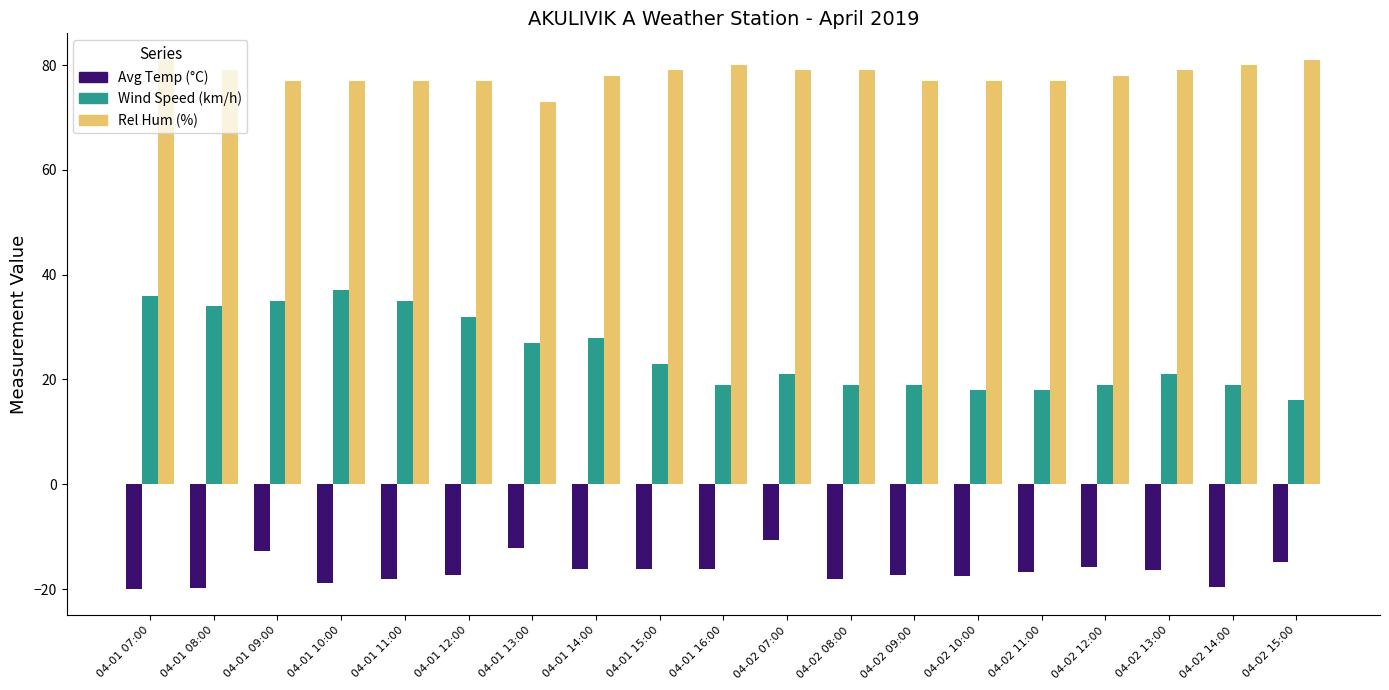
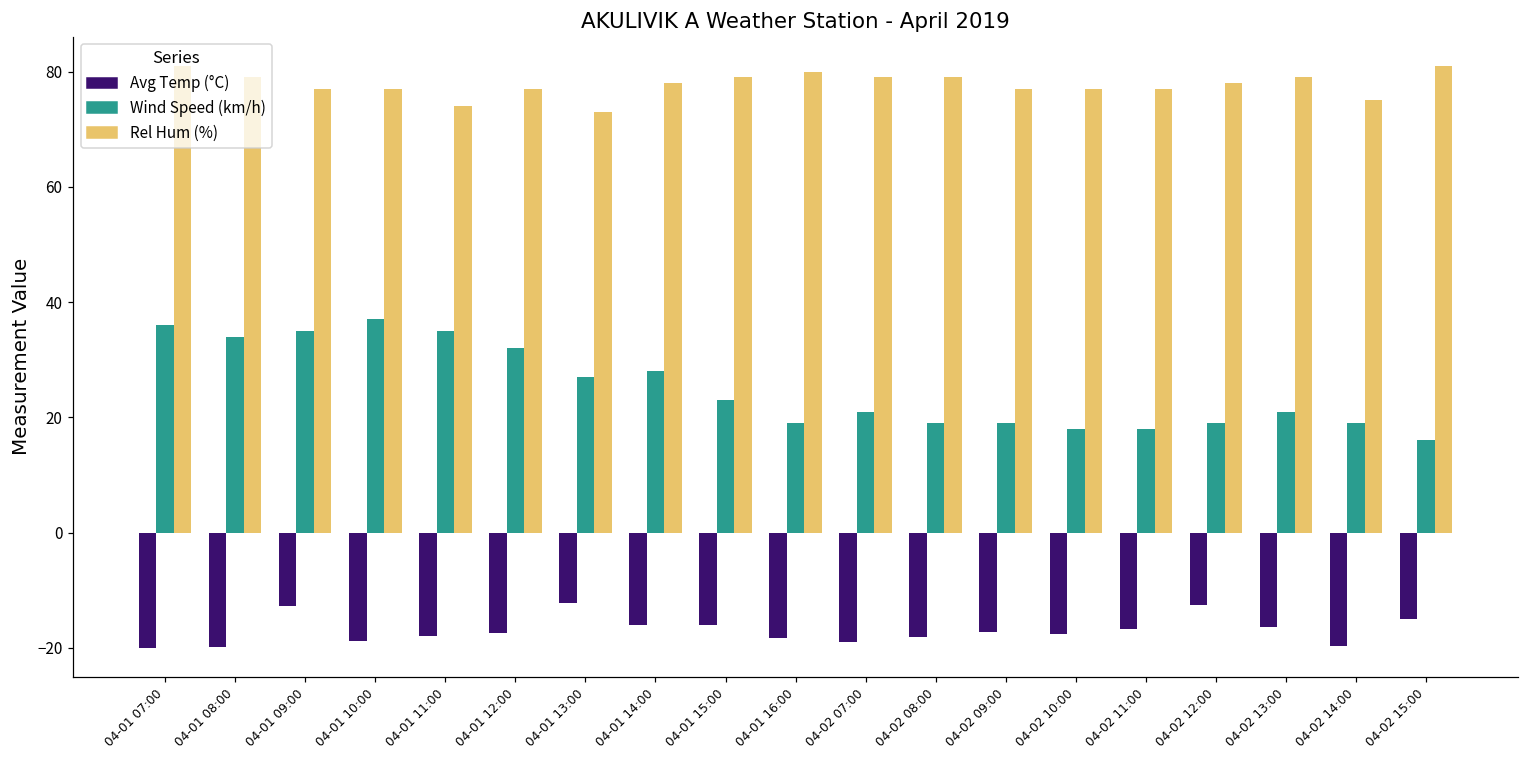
  {
    "Avg Temp (°C)": {
      "04-01 07:00": -20,
      "04-01 08:00": -20,
      "04-01 09:00": -13,
      "04-01 10:00": -19,
      "04-01 11:00": -18,
      "04-01 12:00": -17,
      "04-01 13:00": -12,
      "04-01 14:00": -16,
      "04-01 15:00": -16,
-     "04-01 16:00": -16,
-     "04-02 07:00": -11,
+     "04-01 16:00": -18,
+     "04-02 07:00": -19,
      "04-02 08:00": -18,
      "04-02 09:00": -17,
      "04-02 10:00": -18,
      "04-02 11:00": -17,
-     "04-02 12:00": -16,
+     "04-02 12:00": -13,
      "04-02 13:00": -16,
      "04-02 14:00": -20,
      "04-02 15:00": -15
    },
    "Wind Speed (km/h)": {
      "04-01 07:00": 36,
      "04-01 08:00": 34,
      "04-01 09:00": 35,
      "04-01 10:00": 37,
      "04-01 11:00": 35,
      "04-01 12:00": 32,
      "04-01 13:00": 27,
      "04-01 14:00": 28,
      "04-01 15:00": 23,
      "04-01 16:00": 19,
      "04-02 07:00": 21,
      "04-02 08:00": 19,
      "04-02 09:00": 19,
      "04-02 10:00": 18,
      "04-02 11:00": 18,
      "04-02 12:00": 19,
      "04-02 13:00": 21,
      "04-02 14:00": 19,
      "04-02 15:00": 16
    },
    "Rel Hum (%)": {
      "04-01 09:00": 77,
      "04-01 10:00": 77,
-     "04-01 11:00": 77,
+     "04-01 11:00": 74,
      "04-01 12:00": 77,
      "04-01 13:00": 73,
      "04-01 14:00": 78,
      "04-01 15:00": 79,
      "04-01 16:00": 80,
      "04-02 07:00": 79,
      "04-02 08:00": 79,
      "04-02 09:00": 77,
      "04-02 10:00": 77,
      "04-02 11:00": 77,
      "04-02 12:00": 78,
      "04-02 13:00": 79,
-     "04-02 14:00": 80,
+     "04-02 14:00": 75,
      "04-02 15:00": 81
    }
  }
